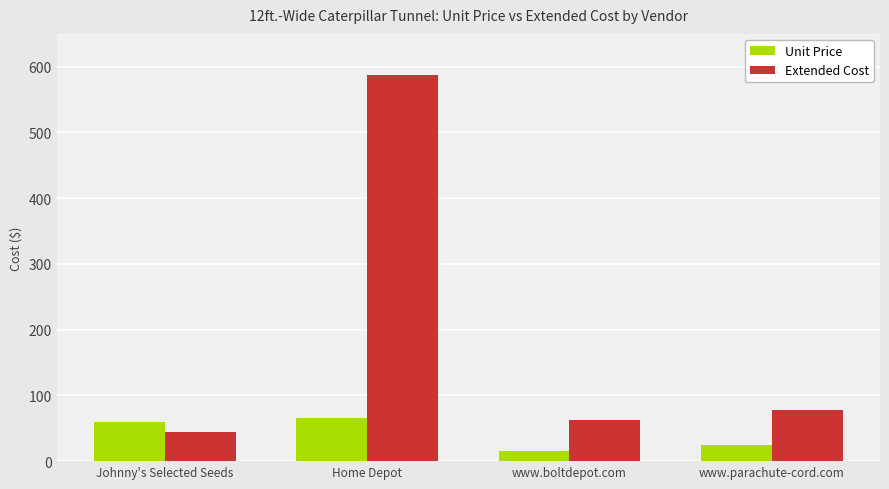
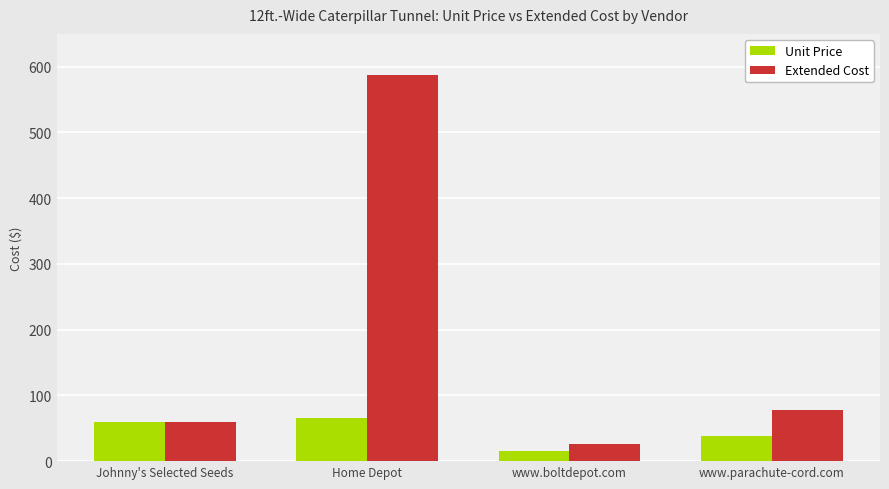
  {
    "Unit Price": {
      "Johnny's Selected Seeds": 60,
      "Home Depot": 70,
      "www.boltdepot.com": 20,
-     "www.parachute-cord.com": 20
+     "www.parachute-cord.com": 40
    },
    "Extended Cost": {
-     "Johnny's Selected Seeds": 40,
+     "Johnny's Selected Seeds": 60,
      "Home Depot": 590,
-     "www.boltdepot.com": 60,
+     "www.boltdepot.com": 30,
      "www.parachute-cord.com": 80
    }
  }
